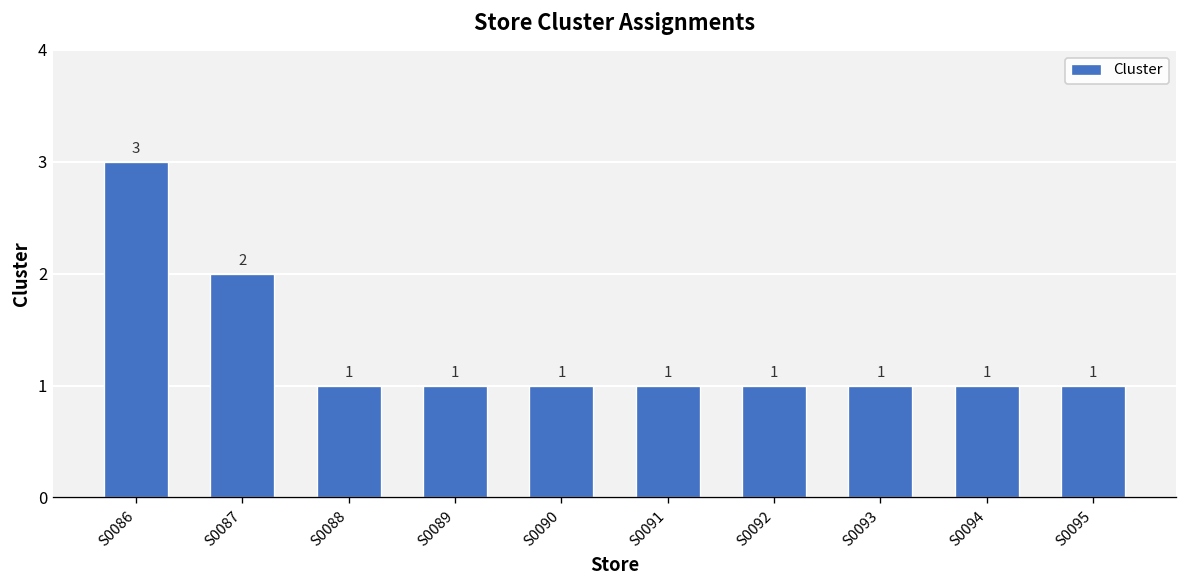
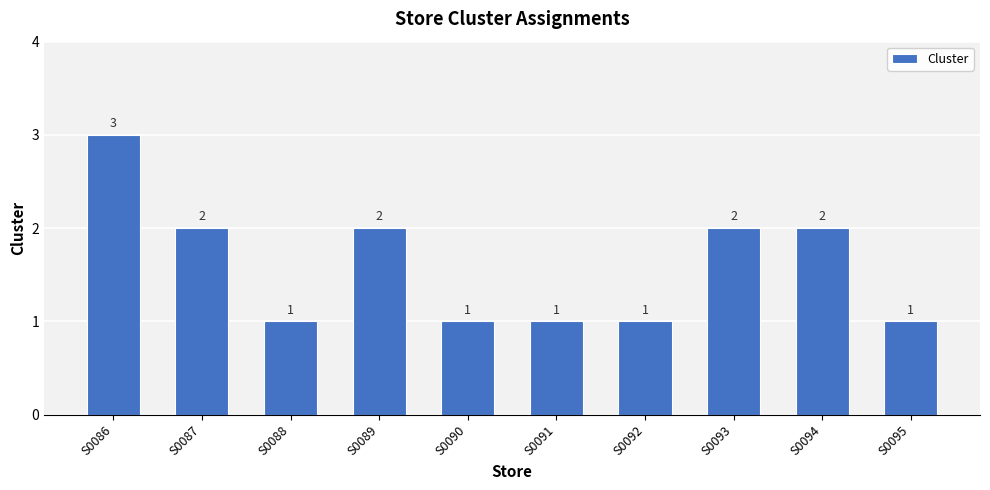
  {
    "S0086": 3,
    "S0087": 2,
    "S0088": 1,
-   "S0089": 1,
+   "S0089": 2,
    "S0090": 1,
    "S0091": 1,
    "S0092": 1,
-   "S0093": 1,
-   "S0094": 1,
+   "S0093": 2,
+   "S0094": 2,
    "S0095": 1
  }
